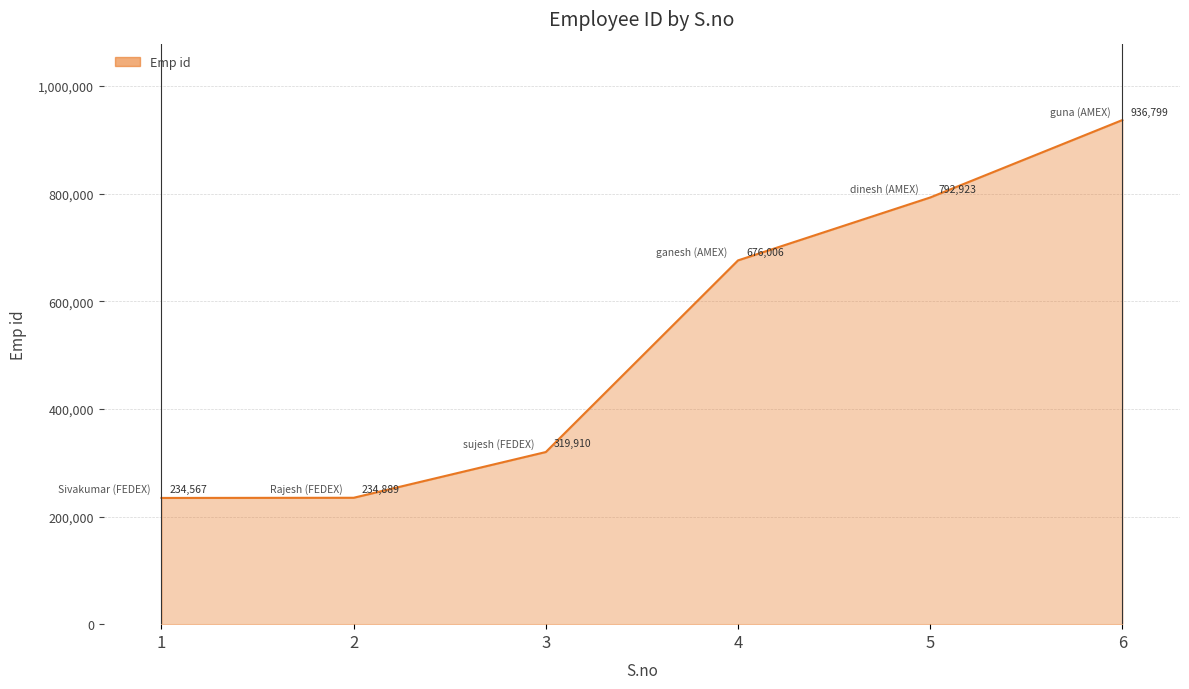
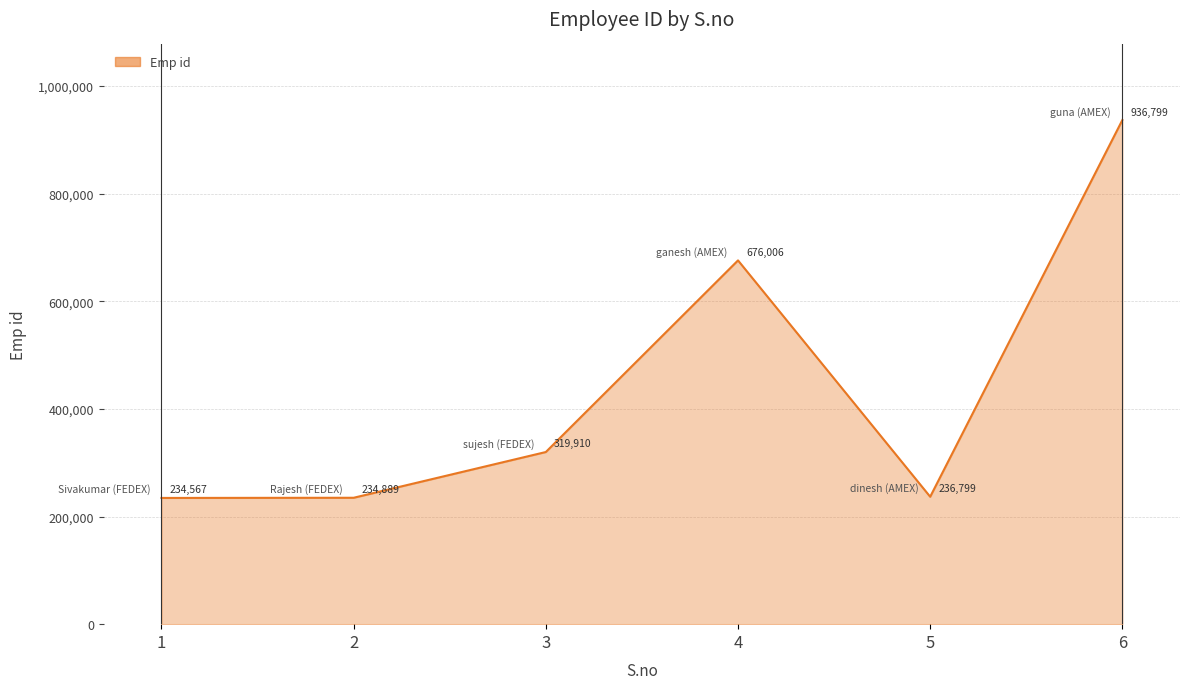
  {
    "1": "234,567",
    "2": "234,889",
    "3": "319,910",
    "4": "676,006",
-   "5": "792,923",
+   "5": "236,799",
    "6": "936,799"
  }
